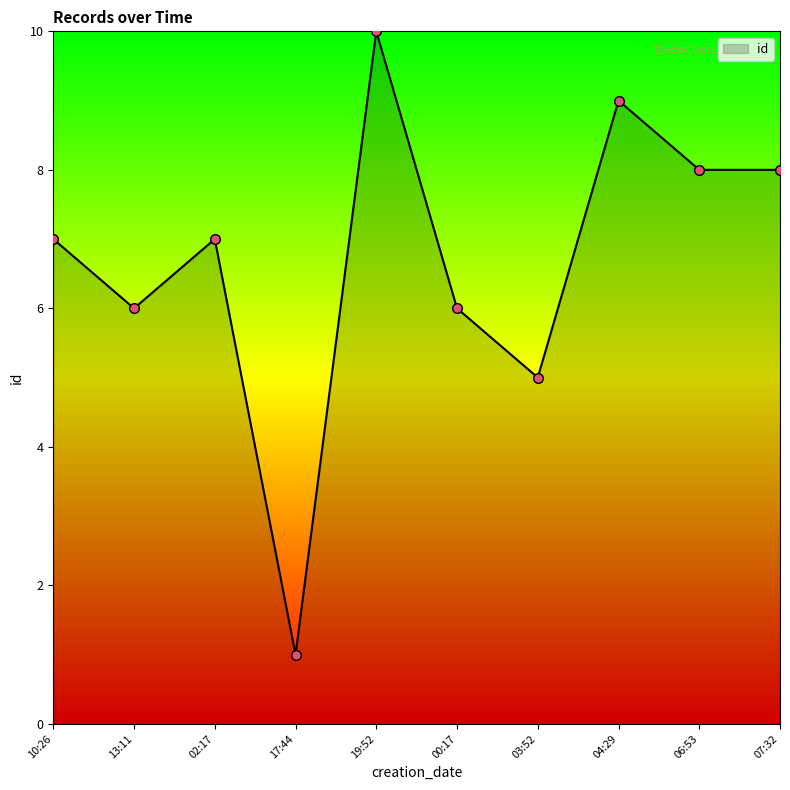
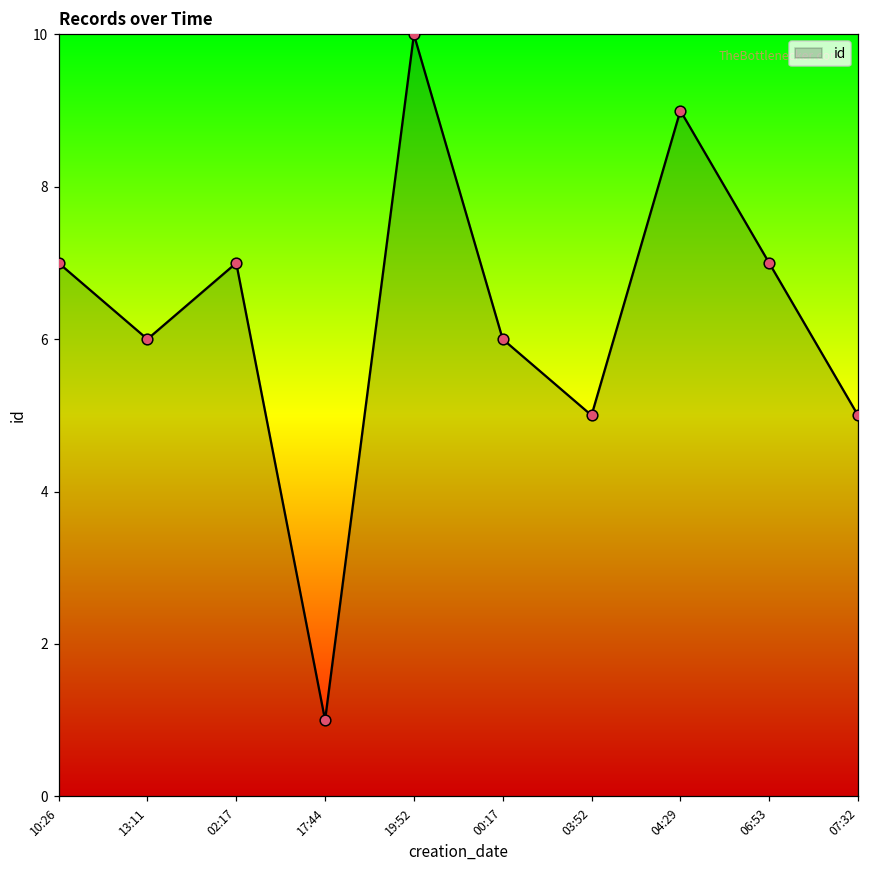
  {
    "10:26": 7,
    "13:11": 6,
    "02:17": 7,
    "17:44": 1,
    "19:52": 10,
    "00:17": 6,
    "03:52": 5,
    "04:29": 9,
-   "06:53": 8,
-   "07:32": 8
+   "06:53": 7,
+   "07:32": 5
  }
